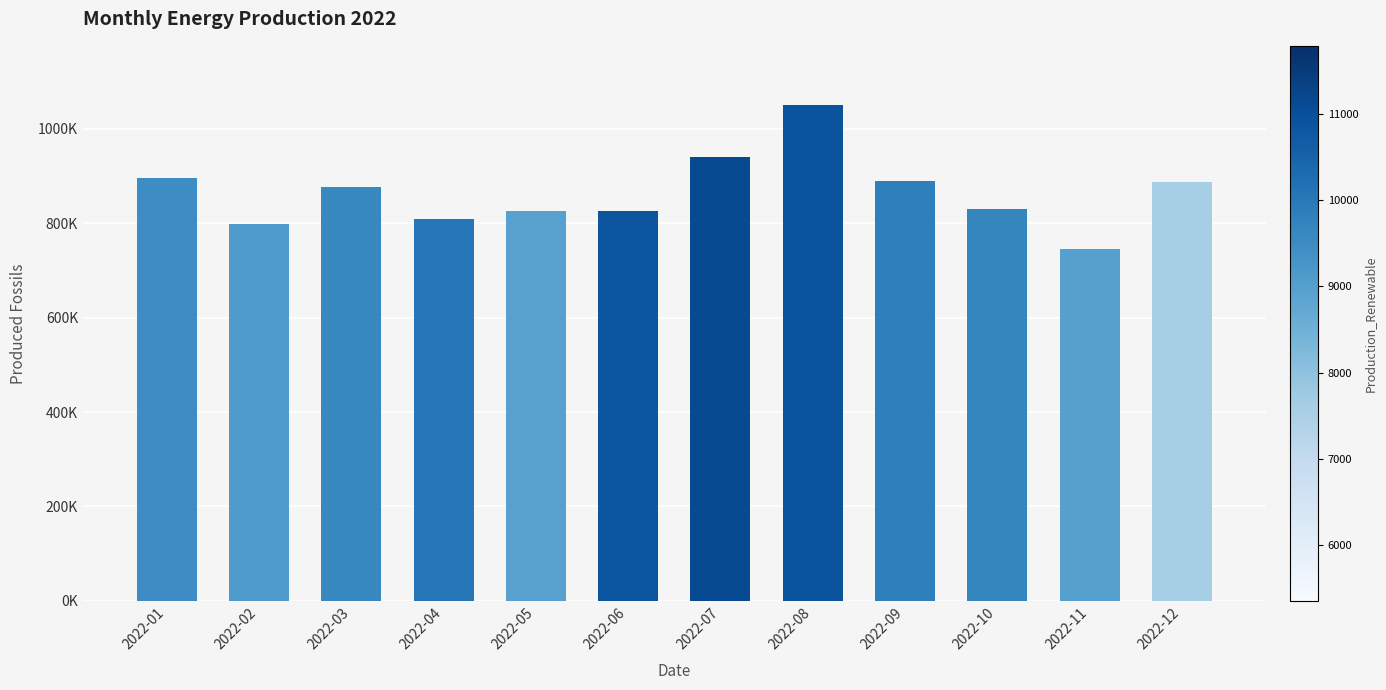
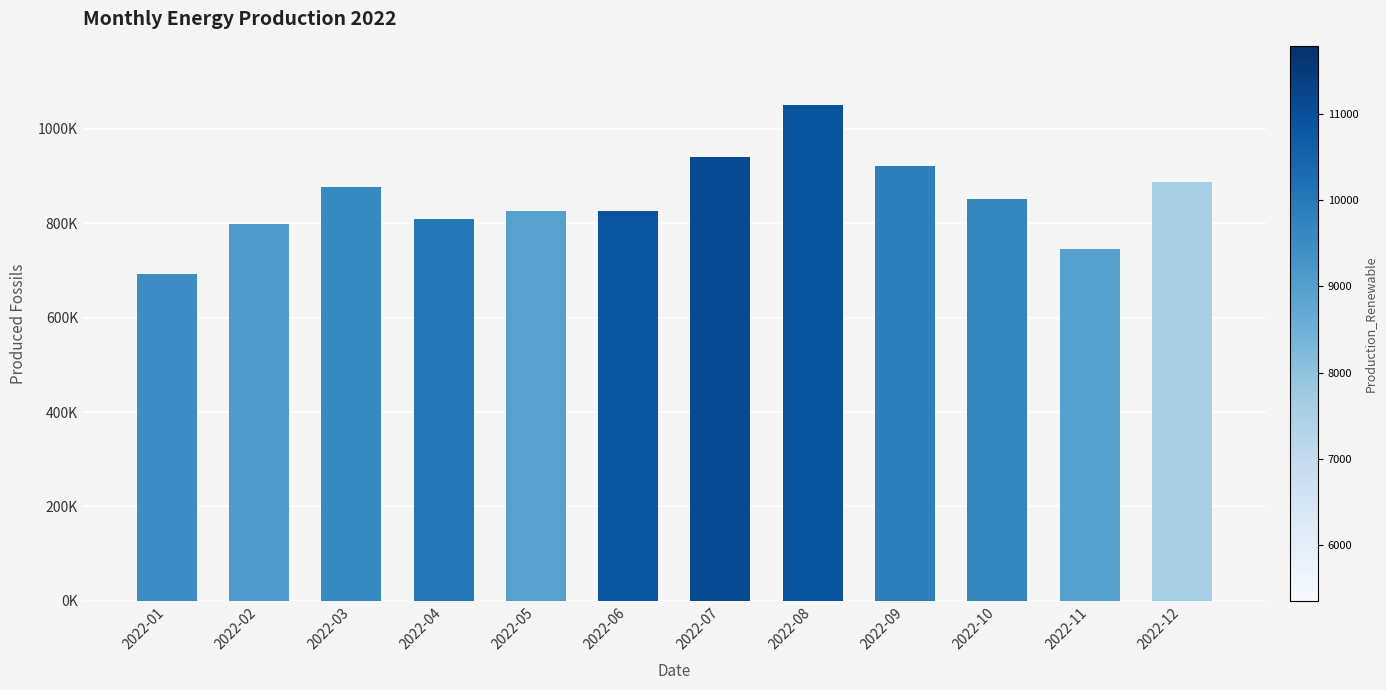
  {
-   "2022-01": 900000,
+   "2022-01": 690000,
    "2022-02": 800000,
    "2022-03": 880000,
    "2022-04": 810000,
    "2022-05": 830000,
    "2022-06": 830000,
    "2022-07": 940000,
    "2022-08": 1050000,
-   "2022-09": 890000,
-   "2022-10": 830000,
+   "2022-09": 920000,
+   "2022-10": 850000,
    "2022-11": 750000,
    "2022-12": 890000
  }
